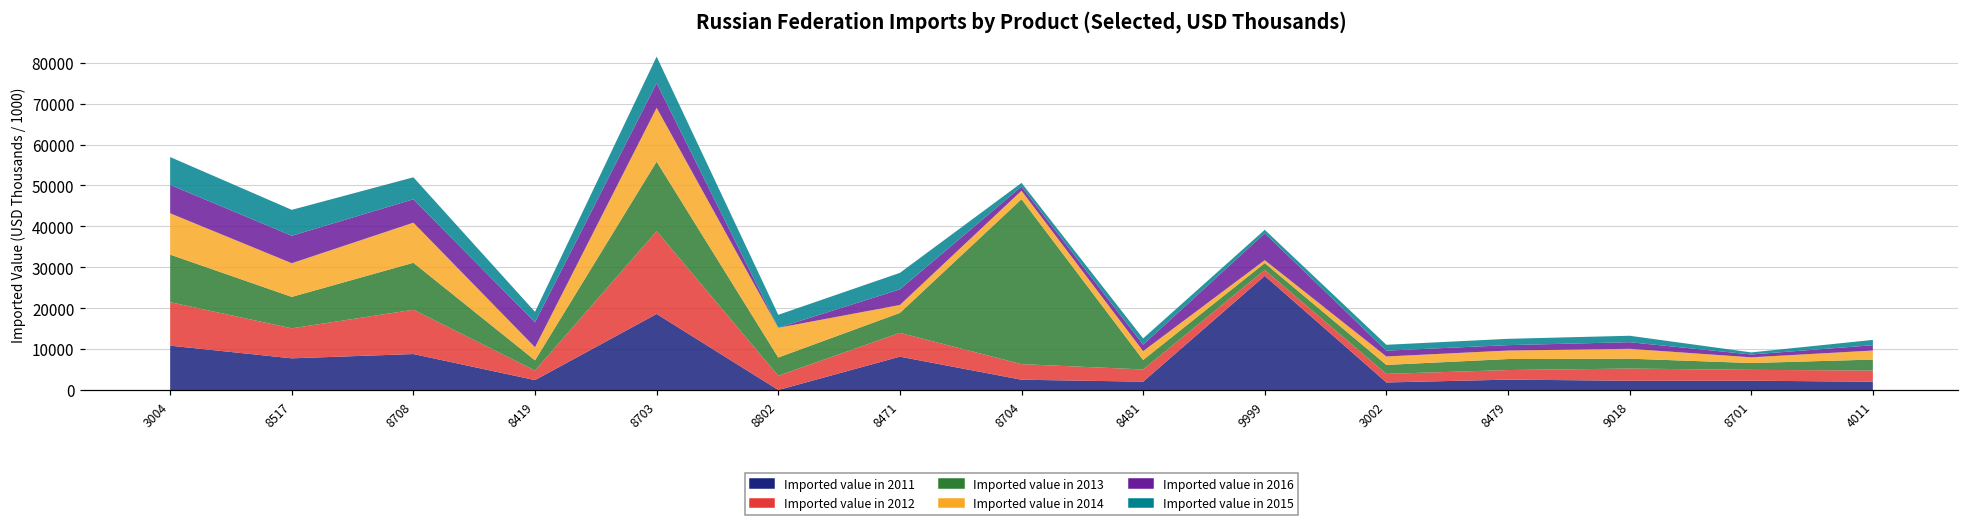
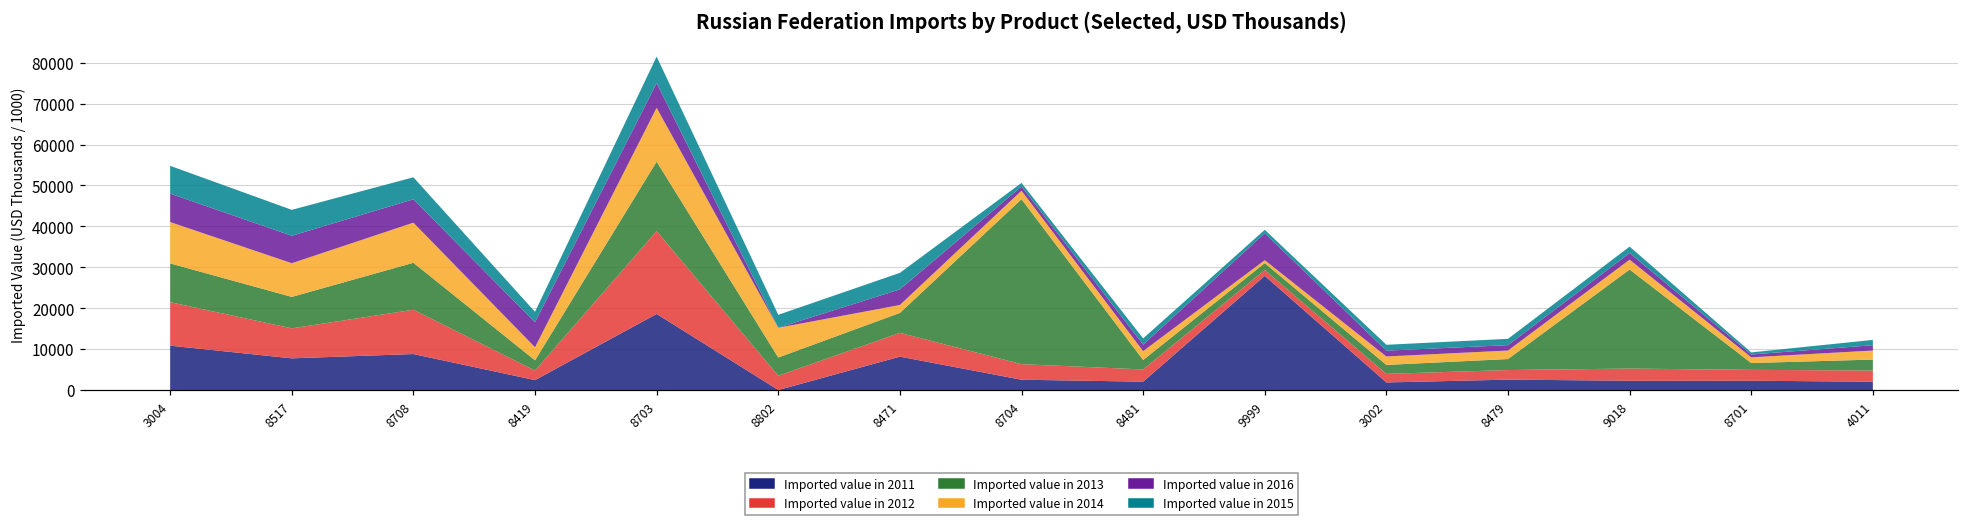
  {
    "Imported value in 2011": {
      "3004": 11000,
      "8517": 8000,
      "8708": 9000,
      "8419": 2000,
      "8703": 19000,
      "8802": 0,
      "8471": 8000,
      "8704": 3000,
      "8481": 2000,
      "9999": 28000,
      "3002": 2000,
      "8479": 3000,
      "9018": 2000,
      "8701": 2000,
      "4011": 2000
    },
    "Imported value in 2012": {
      "3004": 11000,
      "8517": 7000,
      "8708": 11000,
      "8419": 2000,
      "8703": 20000,
      "8802": 3000,
      "8471": 6000,
      "8704": 4000,
      "8481": 3000,
      "9999": 1000,
      "3002": 2000,
      "8479": 2000,
      "9018": 3000,
      "8701": 3000,
      "4011": 3000
    },
    "Imported value in 2013": {
-     "3004": 12000,
+     "3004": 9000,
      "8517": 8000,
      "8708": 11000,
      "8419": 3000,
      "8703": 17000,
      "8802": 4000,
      "8471": 5000,
      "8704": 40000,
      "8481": 2000,
      "9999": 2000,
      "3002": 2000,
      "8479": 3000,
-     "9018": 2000,
+     "9018": 24000,
      "8701": 2000,
      "4011": 3000
    },
    "Imported value in 2014": {
      "3004": 10000,
      "8517": 8000,
      "8708": 10000,
      "8419": 3000,
      "8703": 13000,
      "8471": 2000,
      "8704": 2000,
      "8481": 2000,
      "9999": 1000,
      "3002": 2000,
      "8479": 2000,
      "9018": 2000,
      "8701": 1000,
      "4011": 2000
    },
    "Imported value in 2016": {
      "3004": 7000,
      "8517": 7000,
      "8708": 6000,
      "8419": 6000,
      "8703": 6000,
      "8471": 4000,
      "8704": 1000,
      "8481": 2000,
      "9999": 7000,
      "3002": 1000,
      "8479": 1000,
      "9018": 2000,
      "4011": 1000
    },
    "Imported value in 2015": {
      "3004": 7000,
      "8517": 6000,
      "8708": 5000,
      "8419": 3000,
      "8703": 6000,
      "8802": 3000,
      "8471": 4000,
      "8704": 1000,
      "8481": 2000,
      "9999": 1000,
      "3002": 1000,
      "8479": 2000,
      "9018": 2000,
      "4011": 1000
    }
  }
